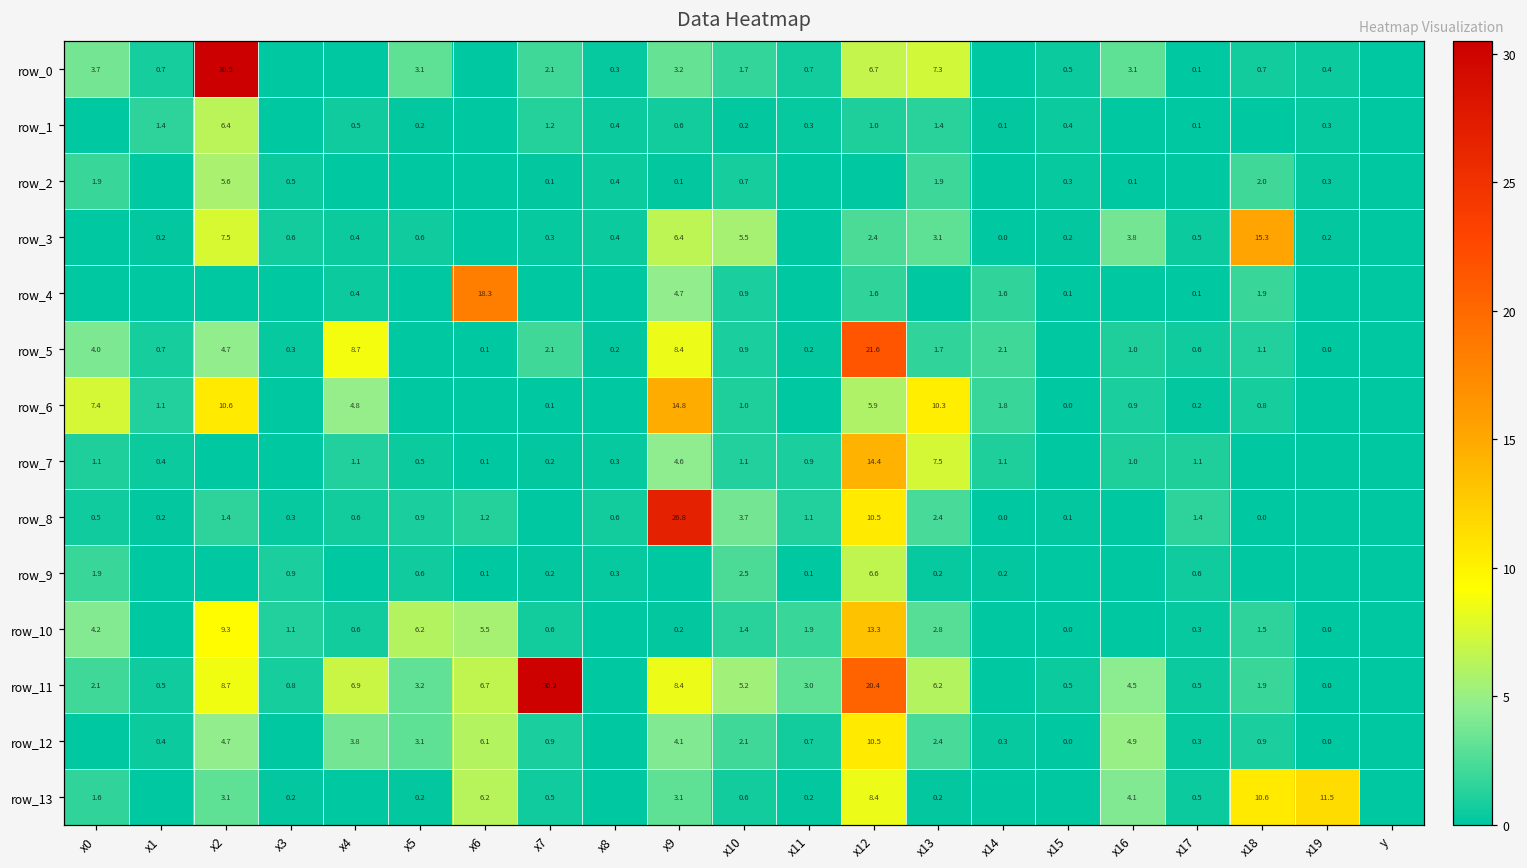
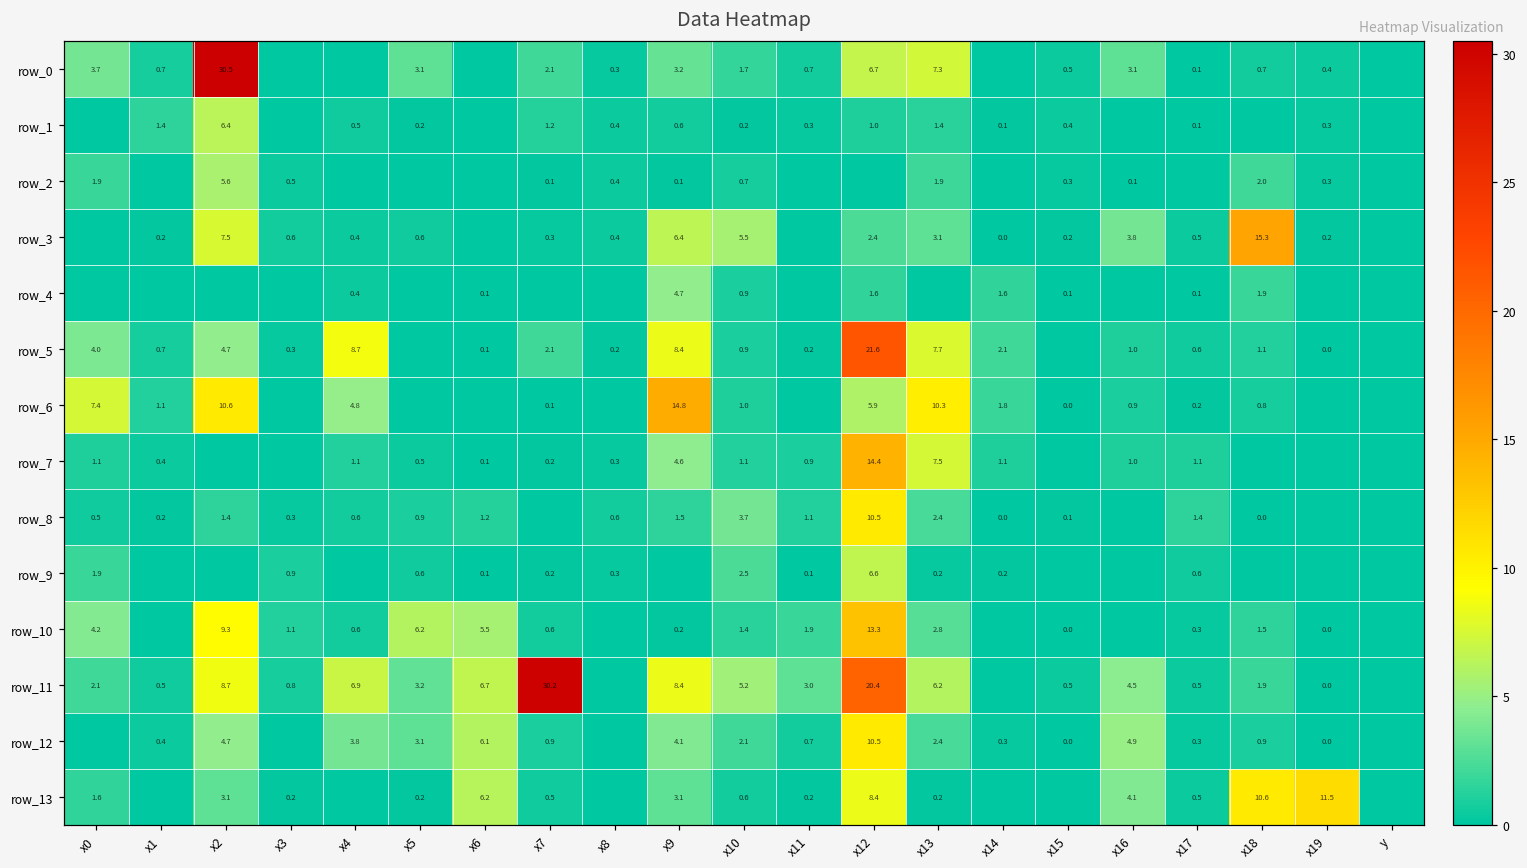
  {
    "row_4": {
      "x4": 0.4,
-     "x6": 18.3,
+     "x6": 0.1,
      "x9": 4.7,
      "x10": 0.9,
      "x12": 1.6,
      "x14": 1.6,
      "x15": 0.1,
      "x17": 0.1,
      "x18": 1.9
    },
    "row_5": {
      "x0": 4.0,
      "x1": 0.7,
      "x2": 4.7,
      "x3": 0.3,
      "x4": 8.7,
      "x6": 0.1,
      "x7": 2.1,
      "x8": 0.2,
      "x9": 8.4,
      "x10": 0.9,
      "x11": 0.2,
      "x12": 21.6,
-     "x13": 1.7,
+     "x13": 7.7,
      "x14": 2.1,
      "x16": 1.0,
      "x17": 0.6,
      "x18": 1.1,
      "x19": 0.0
    },
    "row_8": {
      "x0": 0.5,
      "x1": 0.2,
      "x2": 1.4,
      "x3": 0.3,
      "x4": 0.6,
      "x5": 0.9,
      "x6": 1.2,
      "x8": 0.6,
-     "x9": 26.8,
+     "x9": 1.5,
      "x10": 3.7,
      "x11": 1.1,
      "x12": 10.5,
      "x13": 2.4,
      "x14": 0.0,
      "x15": 0.1,
      "x17": 1.4,
      "x18": 0.0
    }
  }
